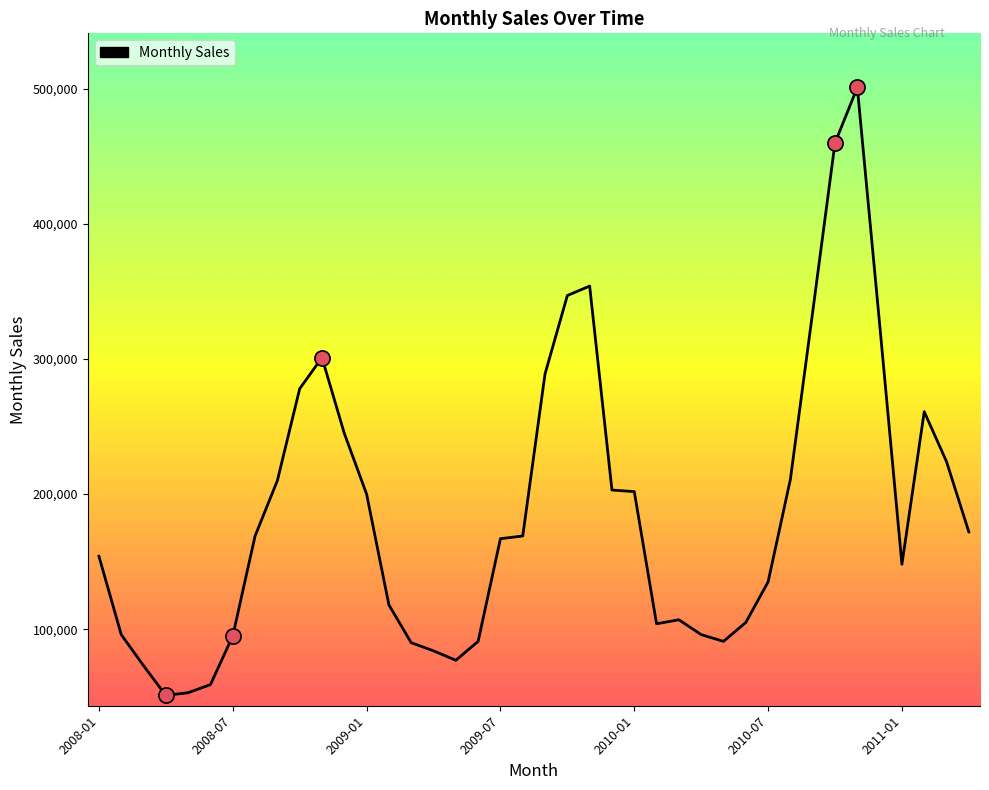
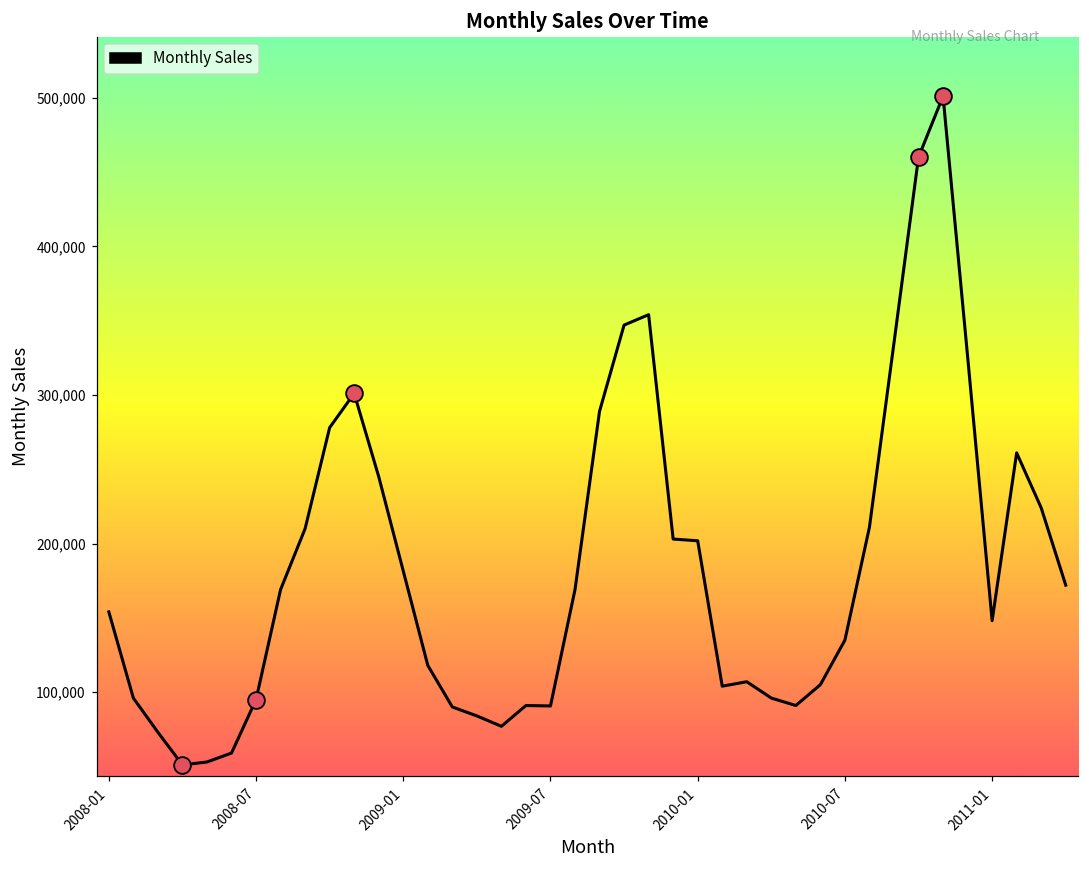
  {
    "Monthly Sales": {
      "2008-01": "154,000",
-     "2009-01": "200,000",
-     "2009-07": "167,000",
+     "2009-01": "182,000",
+     "2009-07": "91,000",
      "2010-01": "202,000",
      "2010-07": "135,000",
      "2011-01": "148,000"
    }
  }
